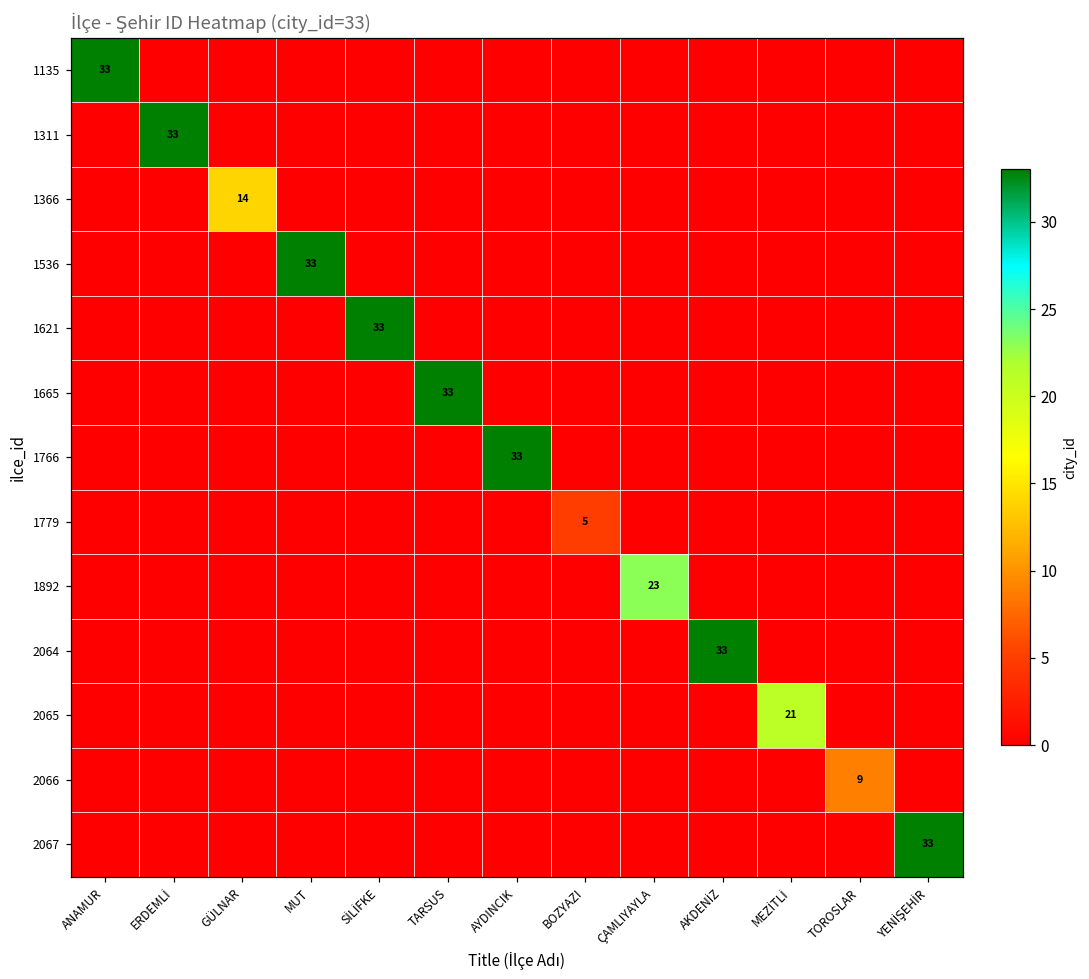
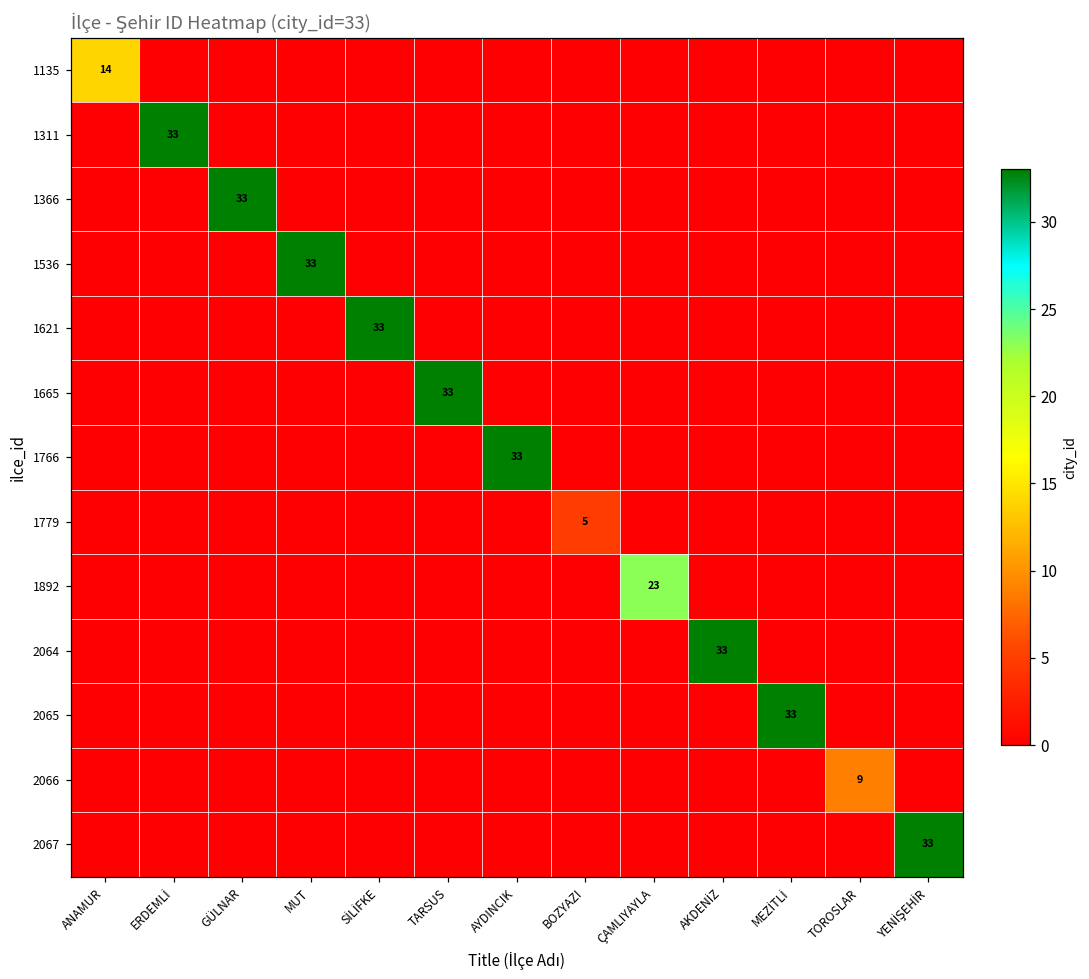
  {
    "1135": {
-     "ANAMUR": 33
+     "ANAMUR": 14
    },
    "1311": {
      "ERDEMLİ": 33
    },
    "1366": {
-     "GÜLNAR": 14
+     "GÜLNAR": 33
    },
    "1536": {
      "MUT": 33
    },
    "1621": {
      "SİLİFKE": 33
    },
    "1665": {
      "TARSUS": 33
    },
    "1766": {
      "AYDINCIK": 33
    },
    "1779": {
      "BOZYAZI": 5
    },
    "1892": {
      "ÇAMLIYAYLA": 23
    },
    "2064": {
      "AKDENİZ": 33
    },
    "2065": {
-     "MEZİTLİ": 21
+     "MEZİTLİ": 33
    },
    "2066": {
      "TOROSLAR": 9
    },
    "2067": {
      "YENİŞEHİR": 33
    }
  }
